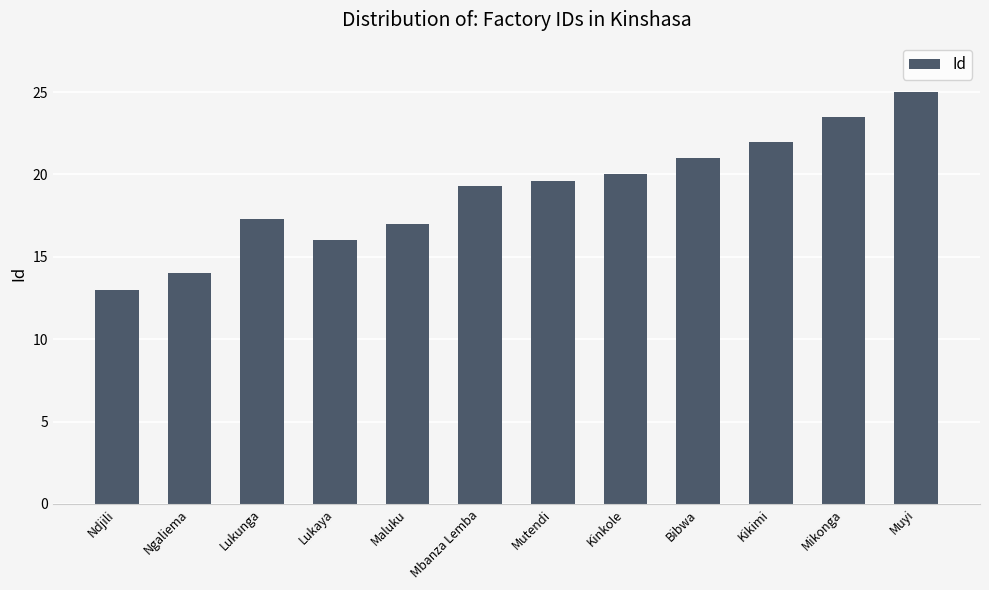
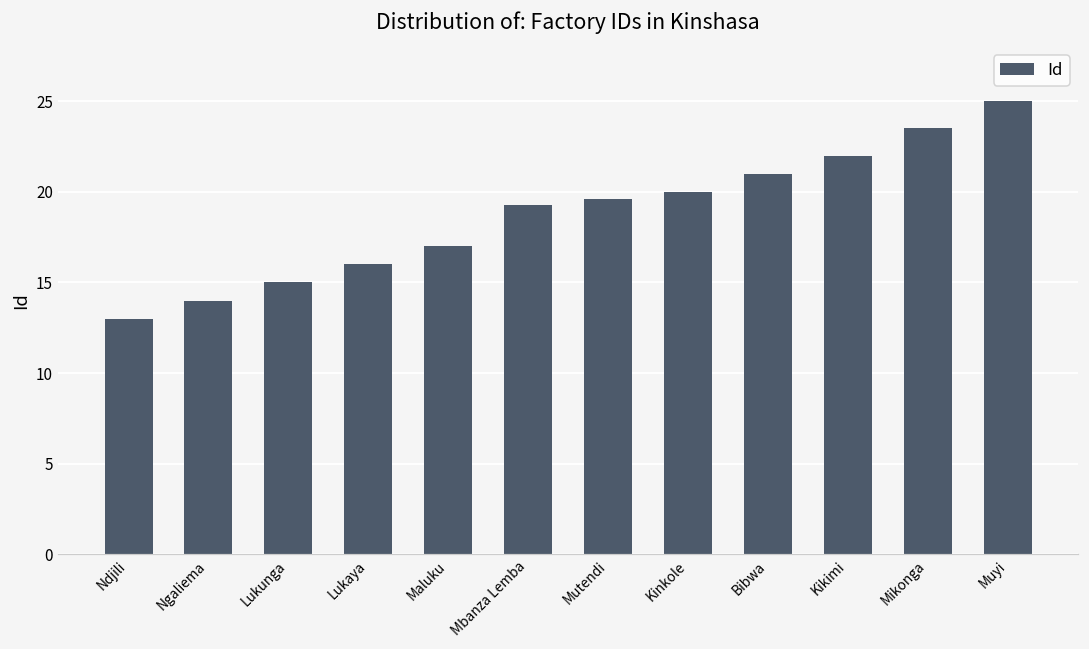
  {
    "Ndjili": 13.0,
    "Ngaliema": 14.0,
-   "Lukunga": 17.3,
+   "Lukunga": 15.0,
    "Lukaya": 16.0,
    "Maluku": 17.0,
    "Mbanza Lemba": 19.3,
    "Mutendi": 19.6,
    "Kinkole": 20.0,
    "Bibwa": 21.0,
    "Kikimi": 22.0,
    "Mikonga": 23.5,
    "Muyi": 25.0
  }
